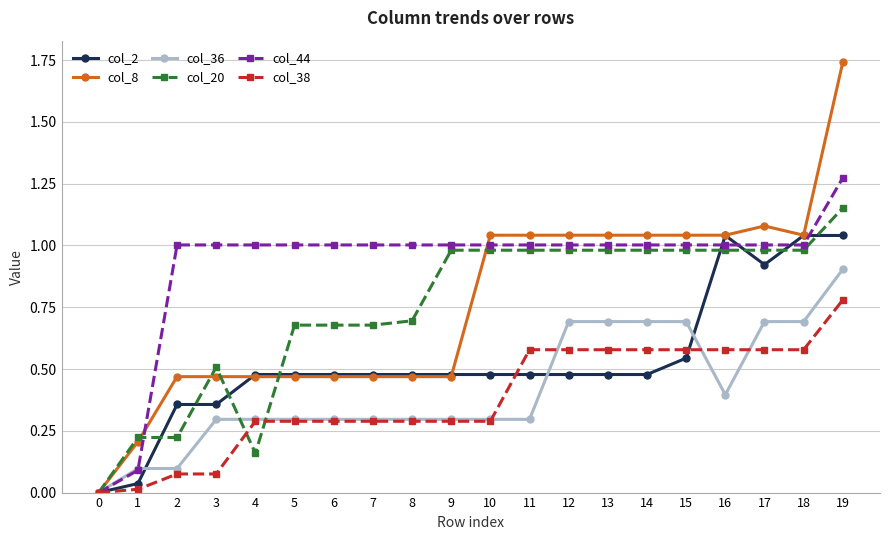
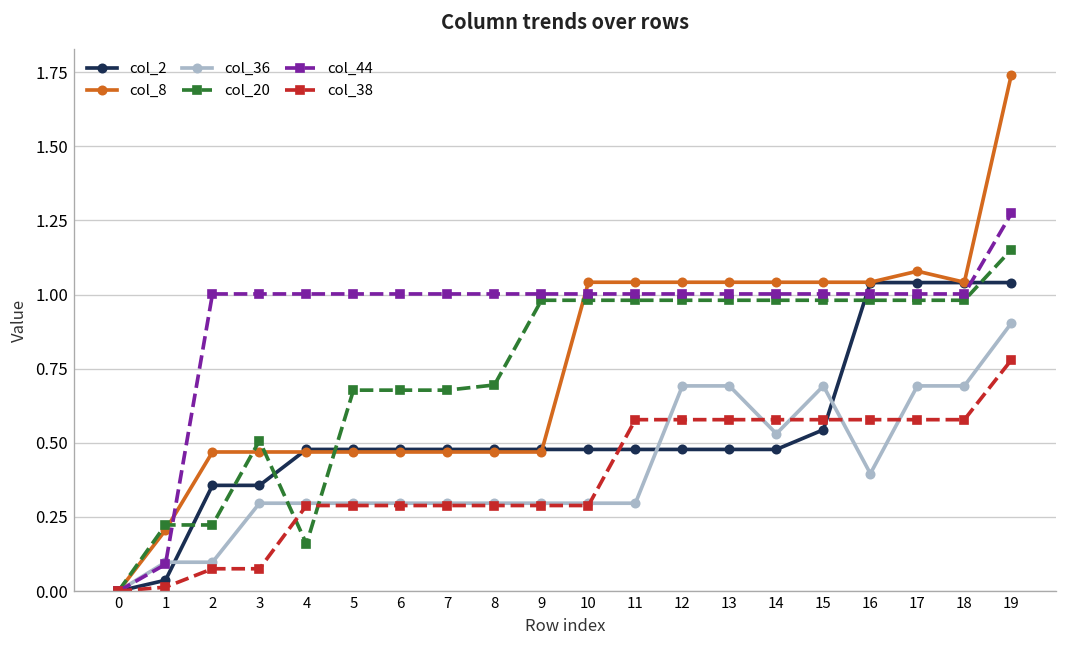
  {
    "col_2": {
      "1": 0.04,
      "2": 0.36,
      "3": 0.36,
      "10": 0.48,
      "11": 0.48,
      "12": 0.48,
      "13": 0.48,
      "14": 0.48,
      "15": 0.54,
-     "17": 0.92,
+     "17": 1.04,
      "19": 1.04
    },
    "col_8": {
      "1": 0.21,
      "2": 0.47,
      "3": 0.47,
      "10": 1.04,
      "11": 1.04,
      "12": 1.04,
      "13": 1.04,
      "14": 1.04,
      "15": 1.04,
      "17": 1.08,
      "19": 1.74
    },
    "col_36": {
      "2": 0.10,
      "3": 0.30,
      "11": 0.30,
      "12": 0.69,
      "13": 0.69,
-     "14": 0.69,
+     "14": 0.53,
      "15": 0.69,
      "16": 0.40,
      "17": 0.69,
      "18": 0.69,
      "19": 0.90
    },
    "col_20": {
      "1": 0.22,
      "2": 0.22,
      "3": 0.51,
      "4": 0.16,
      "5": 0.68,
      "6": 0.68,
      "7": 0.68,
      "8": 0.70,
      "9": 0.98,
      "10": 0.98,
      "11": 0.98,
      "12": 0.98,
      "13": 0.98,
      "14": 0.98,
      "15": 0.98,
      "16": 0.98,
      "17": 0.98,
      "18": 0.98,
      "19": 1.15
    },
    "col_44": {
      "2": 1.00,
      "3": 1.00,
      "4": 1.00,
      "5": 1.00,
      "6": 1.00,
      "7": 1.00,
      "8": 1.00,
      "9": 1.00,
      "10": 1.00,
      "11": 1.00,
      "12": 1.00,
      "13": 1.00,
      "14": 1.00,
      "15": 1.00,
      "16": 1.00,
      "17": 1.00,
      "18": 1.00,
      "19": 1.27
    },
    "col_38": {
      "1": 0.01,
      "2": 0.08,
      "3": 0.08,
      "11": 0.58,
      "12": 0.58,
      "13": 0.58,
      "14": 0.58,
      "15": 0.58,
      "16": 0.58,
      "17": 0.58,
      "18": 0.58,
      "19": 0.78
    }
  }
